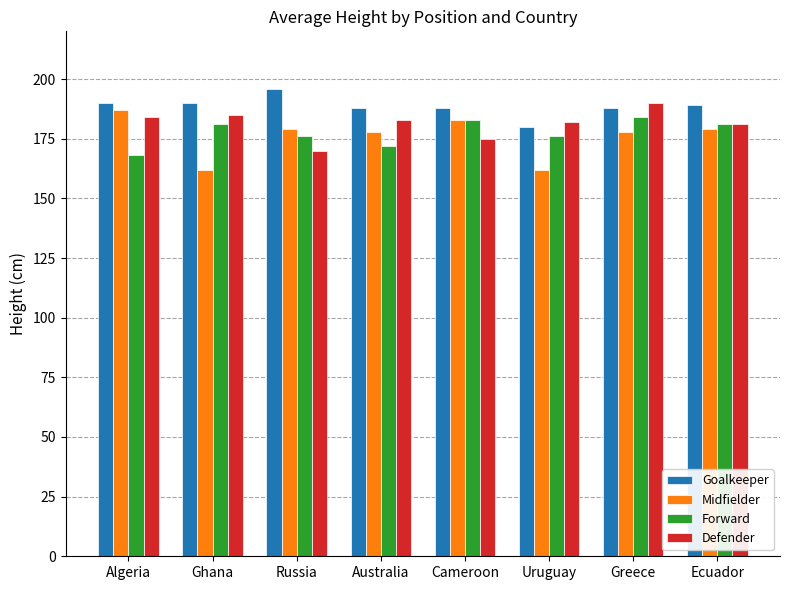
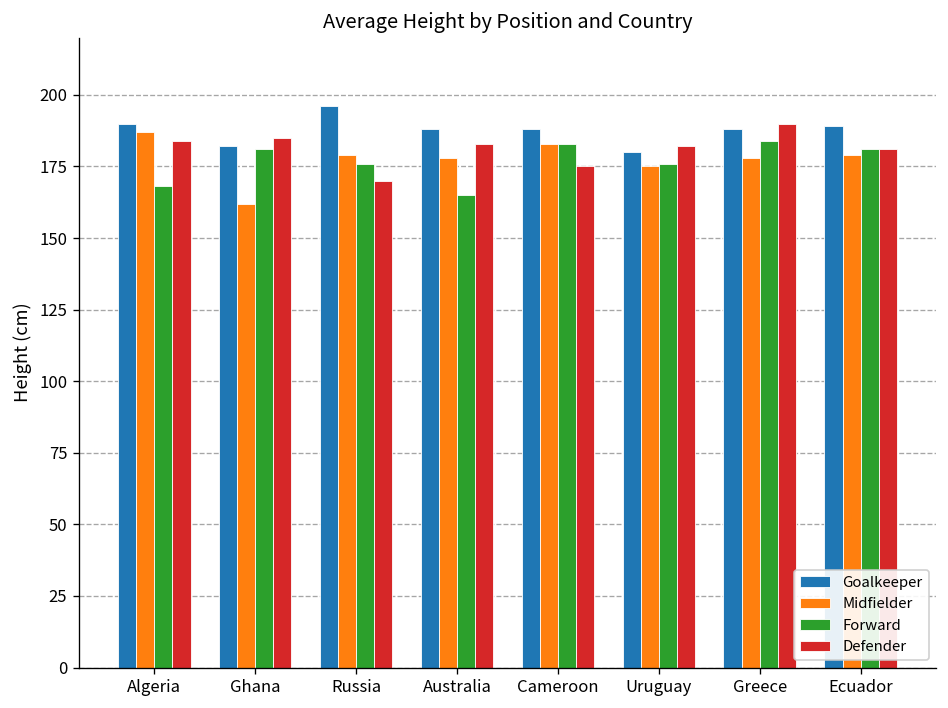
  {
    "Goalkeeper": {
      "Algeria": 190,
-     "Ghana": 190,
+     "Ghana": 182,
      "Russia": 196,
      "Australia": 188,
      "Cameroon": 188,
      "Uruguay": 180,
      "Greece": 188,
      "Ecuador": 189
    },
    "Midfielder": {
      "Algeria": 187,
      "Ghana": 162,
      "Russia": 179,
      "Australia": 178,
      "Cameroon": 183,
-     "Uruguay": 162,
+     "Uruguay": 175,
      "Greece": 178,
      "Ecuador": 179
    },
    "Forward": {
      "Algeria": 168,
      "Ghana": 181,
      "Russia": 176,
-     "Australia": 172,
+     "Australia": 165,
      "Cameroon": 183,
      "Uruguay": 176,
      "Greece": 184,
      "Ecuador": 181
    },
    "Defender": {
      "Algeria": 184,
      "Ghana": 185,
      "Russia": 170,
      "Australia": 183,
      "Cameroon": 175,
      "Uruguay": 182,
      "Greece": 190,
      "Ecuador": 181
    }
  }
